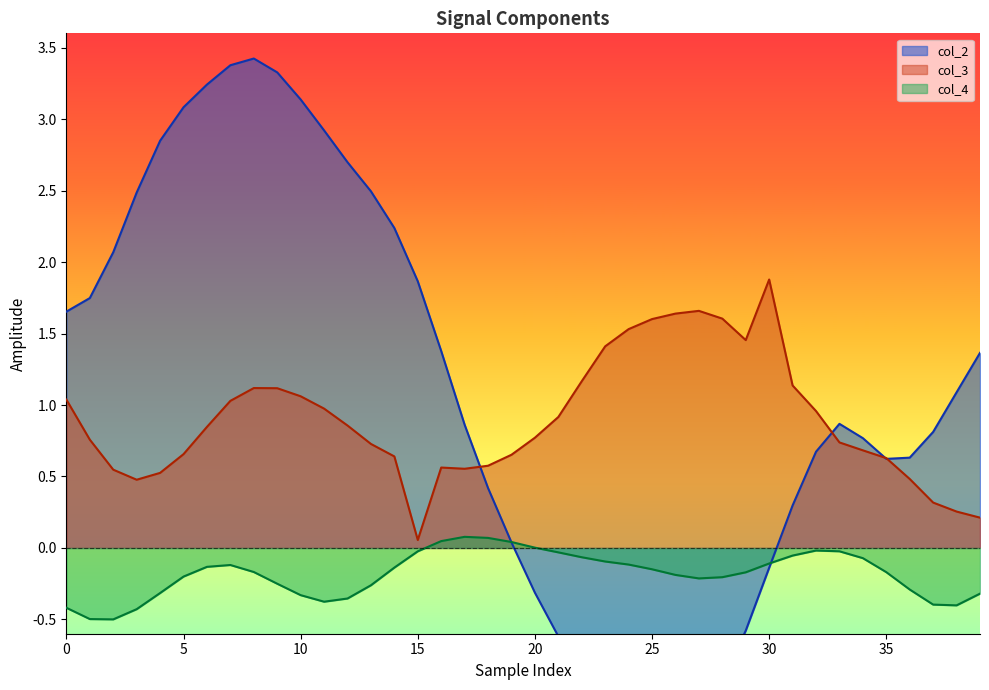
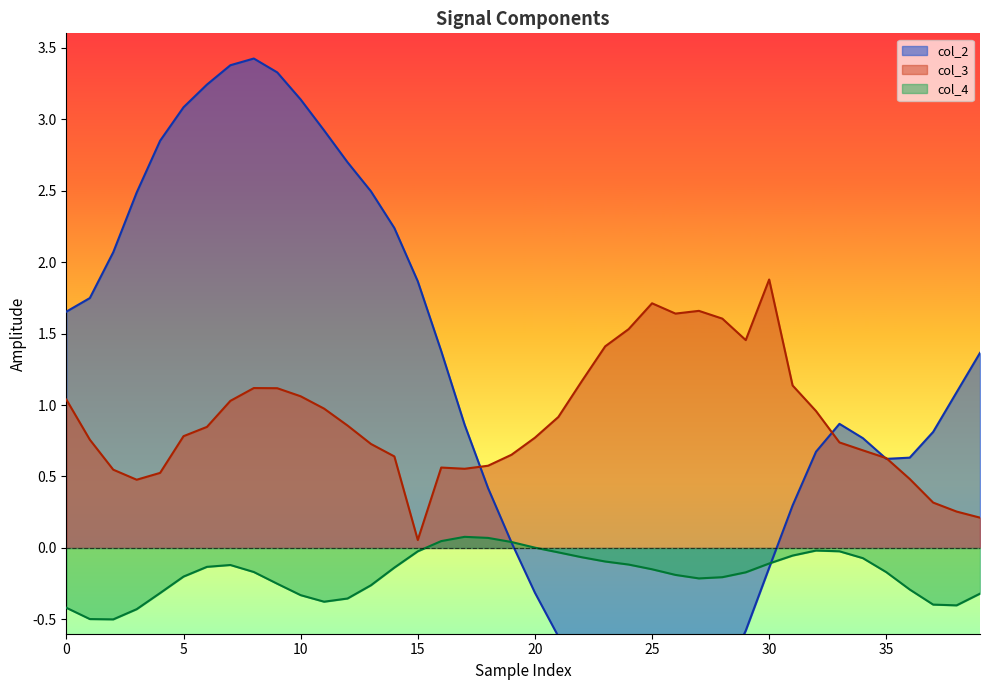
  {
    "col_3": {
      "0": 1.04,
-     "5": 0.66,
+     "5": 0.78,
      "10": 1.06,
      "15": 0.06,
      "20": 0.77,
-     "25": 1.60,
+     "25": 1.71,
      "30": 1.88
    }
  }
